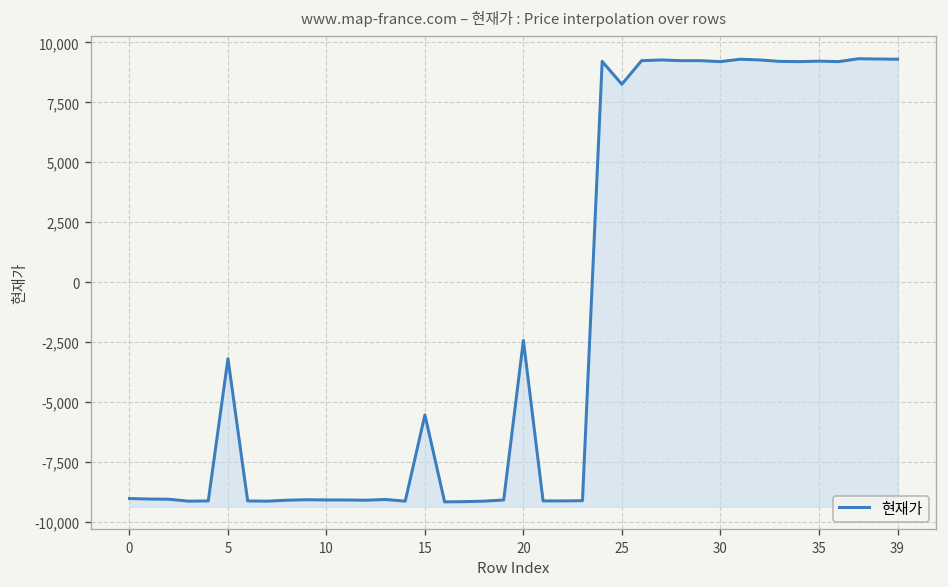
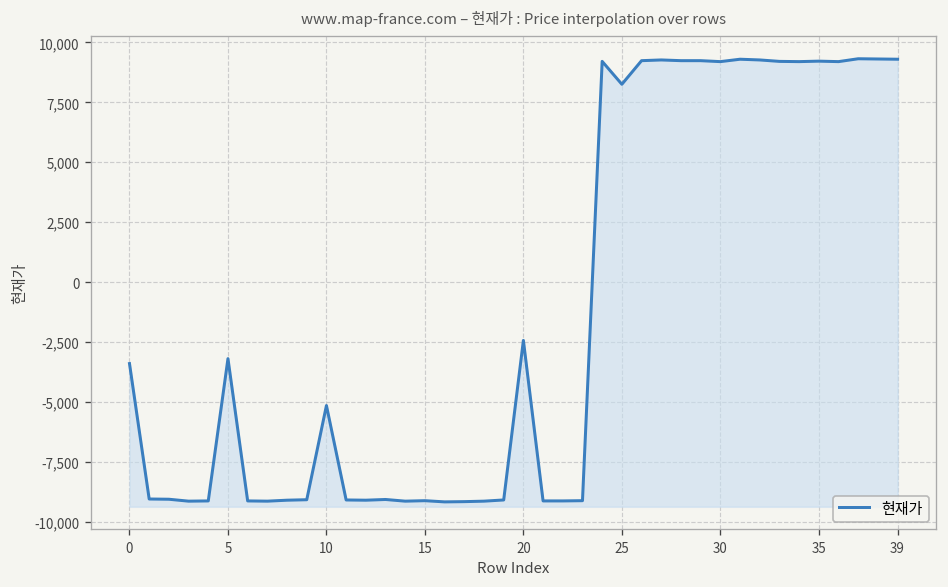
  {
-   "0": "-9,000",
+   "0": "-3,400",
    "5": "-3,200",
-   "10": "-9,100",
-   "15": "-5,500",
+   "10": "-5,200",
+   "15": "-9,100",
    "20": "-2,400",
    "25": "8,300",
    "30": "9,200",
    "35": "9,200",
    "39": "9,300"
  }
